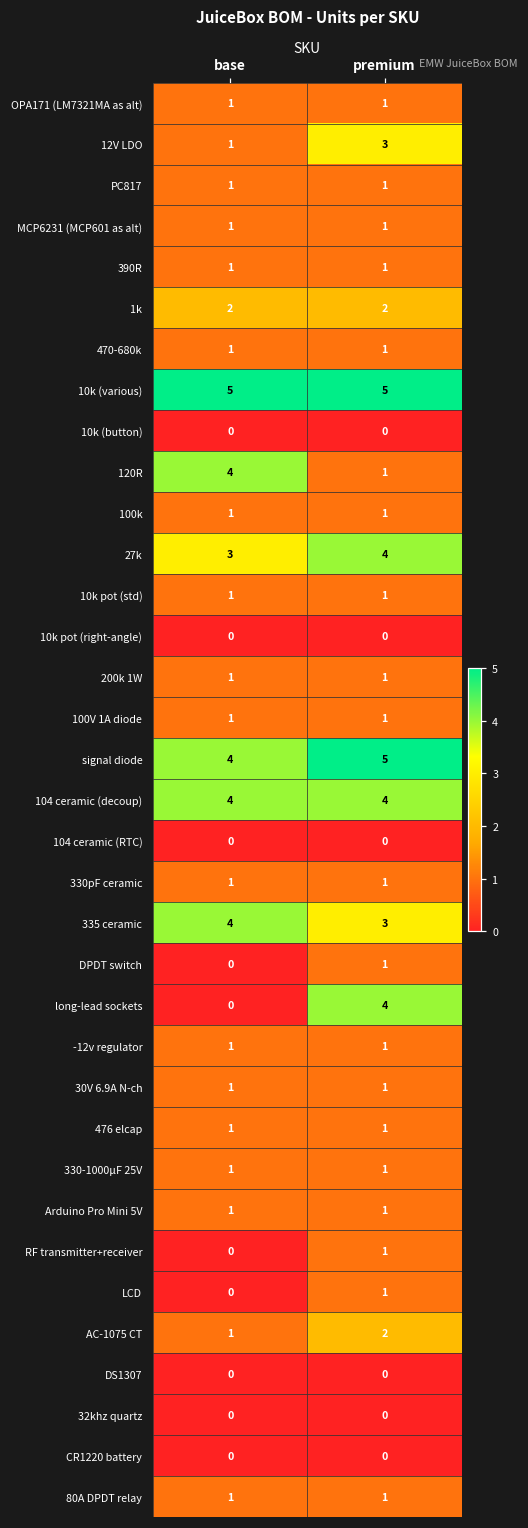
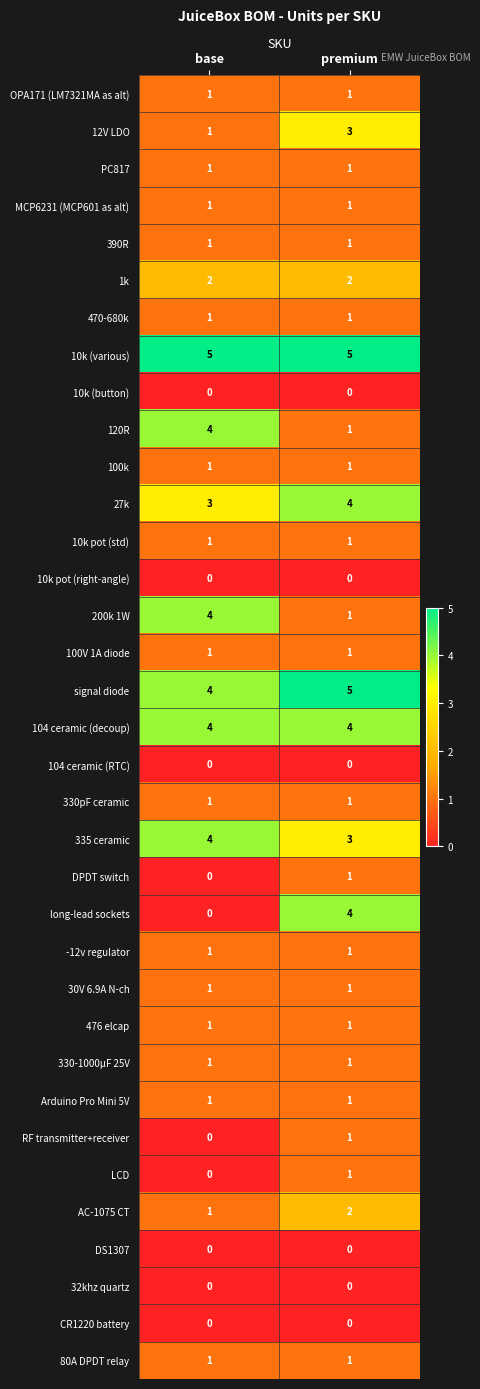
  {
    "OPA171 (LM7321MA as alt)": {
      "base": 1,
      "premium": 1
    },
    "12V LDO": {
      "base": 1,
      "premium": 3
    },
    "PC817": {
      "base": 1,
      "premium": 1
    },
    "MCP6231 (MCP601 as alt)": {
      "base": 1,
      "premium": 1
    },
    "390R": {
      "base": 1,
      "premium": 1
    },
    "1k": {
      "base": 2,
      "premium": 2
    },
    "470-680k": {
      "base": 1,
      "premium": 1
    },
    "10k (various)": {
      "base": 5,
      "premium": 5
    },
    "10k (button)": {
      "base": 0,
      "premium": 0
    },
    "120R": {
      "base": 4,
      "premium": 1
    },
    "100k": {
      "base": 1,
      "premium": 1
    },
    "27k": {
      "base": 3,
      "premium": 4
    },
    "10k pot (std)": {
      "base": 1,
      "premium": 1
    },
    "10k pot (right-angle)": {
      "base": 0,
      "premium": 0
    },
    "200k 1W": {
-     "base": 1,
+     "base": 4,
      "premium": 1
    },
    "100V 1A diode": {
      "base": 1,
      "premium": 1
    },
    "signal diode": {
      "base": 4,
      "premium": 5
    },
    "104 ceramic (decoup)": {
      "base": 4,
      "premium": 4
    },
    "104 ceramic (RTC)": {
      "base": 0,
      "premium": 0
    },
    "330pF ceramic": {
      "base": 1,
      "premium": 1
    },
    "335 ceramic": {
      "base": 4,
      "premium": 3
    },
    "DPDT switch": {
      "base": 0,
      "premium": 1
    },
    "long-lead sockets": {
      "base": 0,
      "premium": 4
    },
    "-12v regulator": {
      "base": 1,
      "premium": 1
    },
    "30V 6.9A N-ch": {
      "base": 1,
      "premium": 1
    },
    "476 elcap": {
      "base": 1,
      "premium": 1
    },
    "330-1000µF 25V": {
      "base": 1,
      "premium": 1
    },
    "Arduino Pro Mini 5V": {
      "base": 1,
      "premium": 1
    },
    "RF transmitter+receiver": {
      "base": 0,
      "premium": 1
    },
    "LCD": {
      "base": 0,
      "premium": 1
    },
    "AC-1075 CT": {
      "base": 1,
      "premium": 2
    },
    "DS1307": {
      "base": 0,
      "premium": 0
    },
    "32khz quartz": {
      "base": 0,
      "premium": 0
    },
    "CR1220 battery": {
      "base": 0,
      "premium": 0
    },
    "80A DPDT relay": {
      "base": 1,
      "premium": 1
    }
  }
